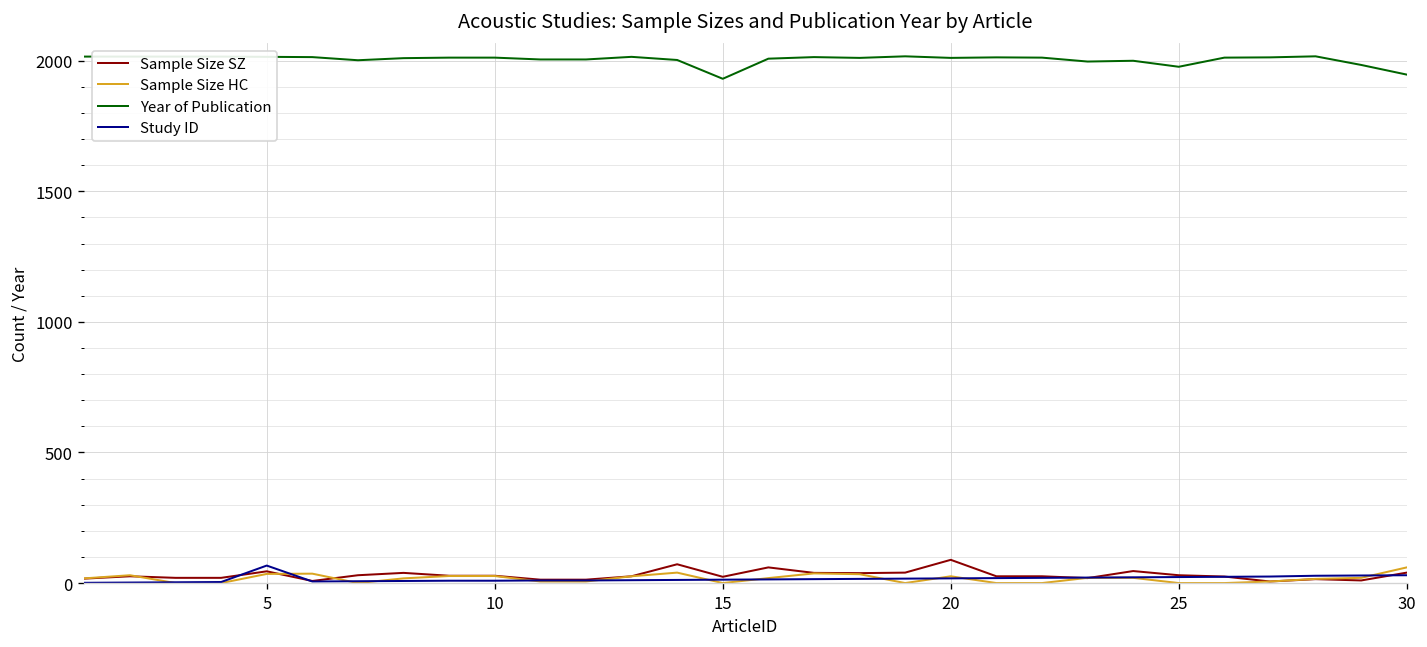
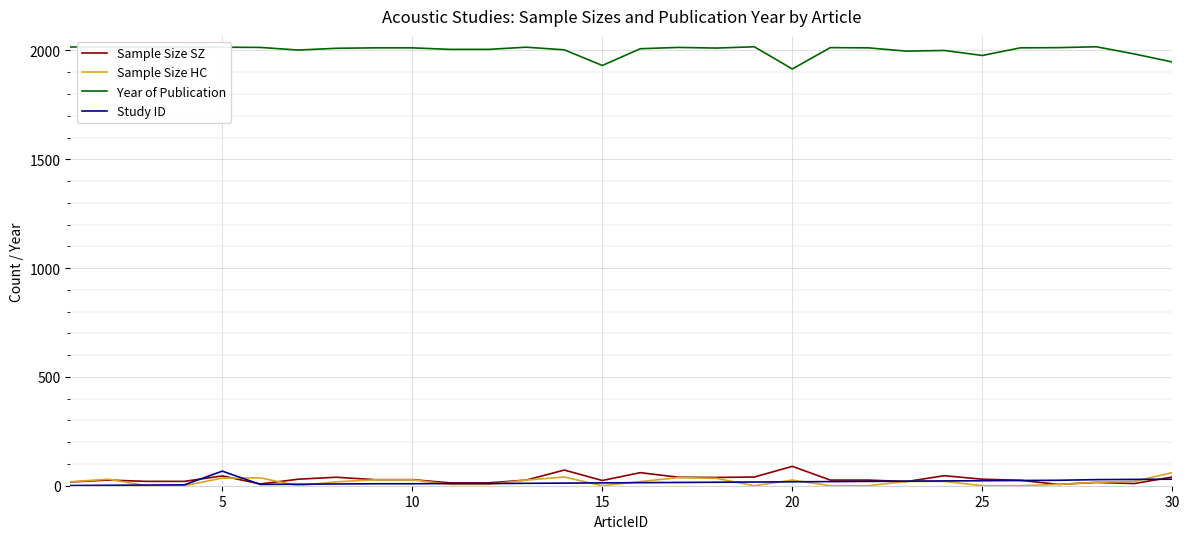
  {
    "Sample Size SZ": {
      "20": 90
    },
    "Sample Size HC": {
      "15": 0,
      "25": 0,
      "30": 60
    },
    "Year of Publication": {
      "10": 2010,
      "15": 1930,
-     "20": 2010,
+     "20": 1920,
      "25": 1980,
      "30": 1950
    },
    "Study ID": {
      "5": 70,
      "10": 10
    }
  }
